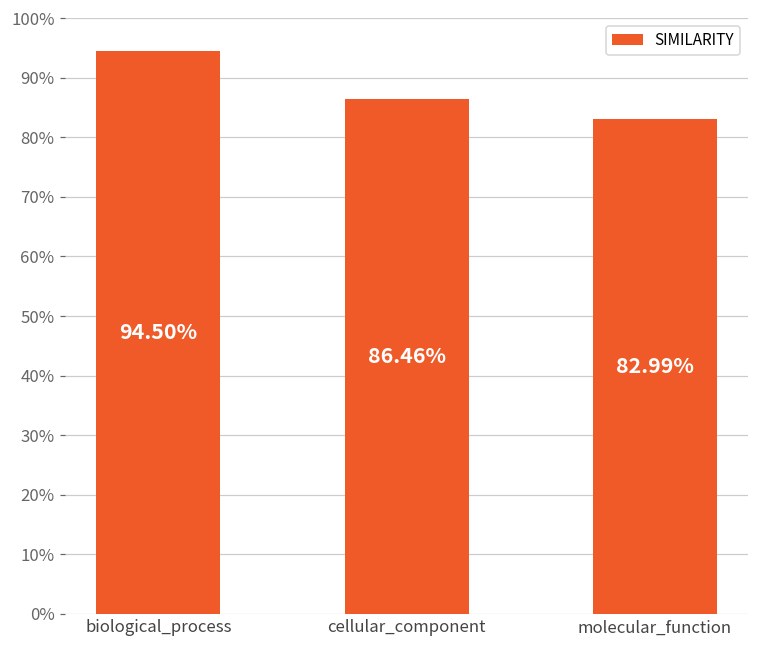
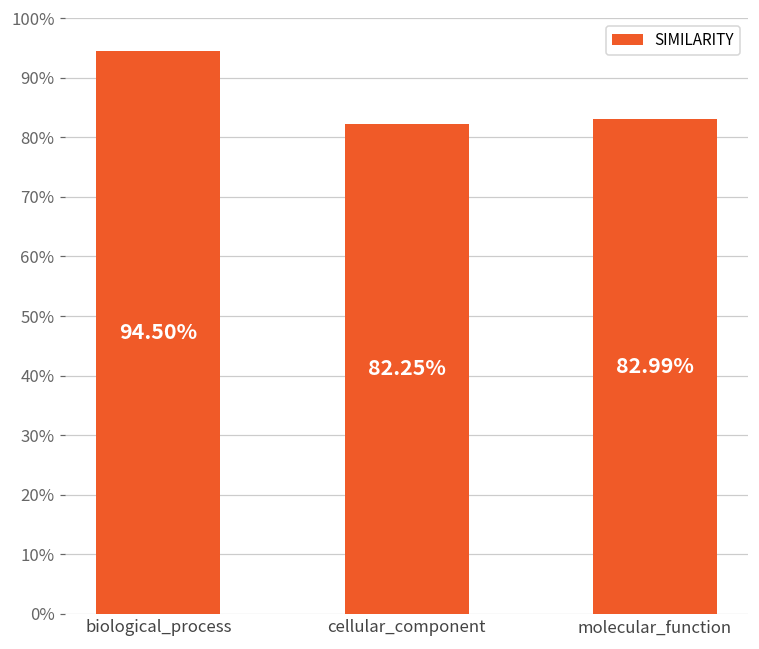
  {
    "biological_process": "94.50%",
-   "cellular_component": "86.46%",
+   "cellular_component": "82.25%",
    "molecular_function": "82.99%"
  }
